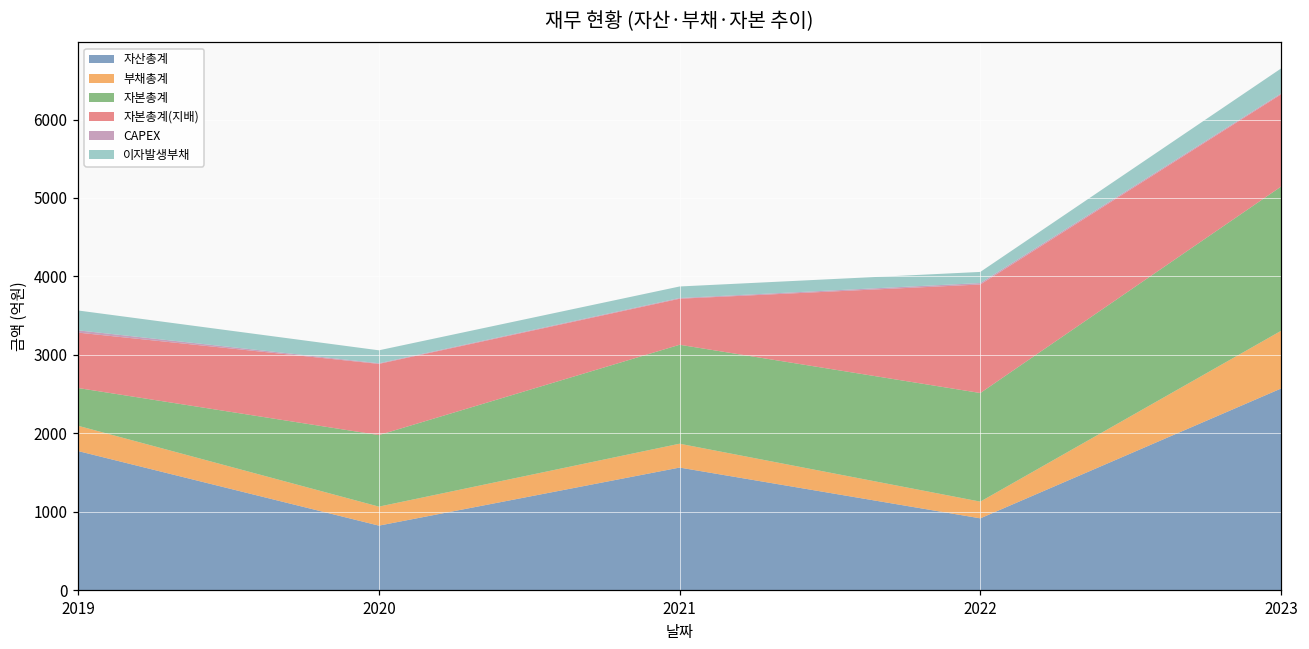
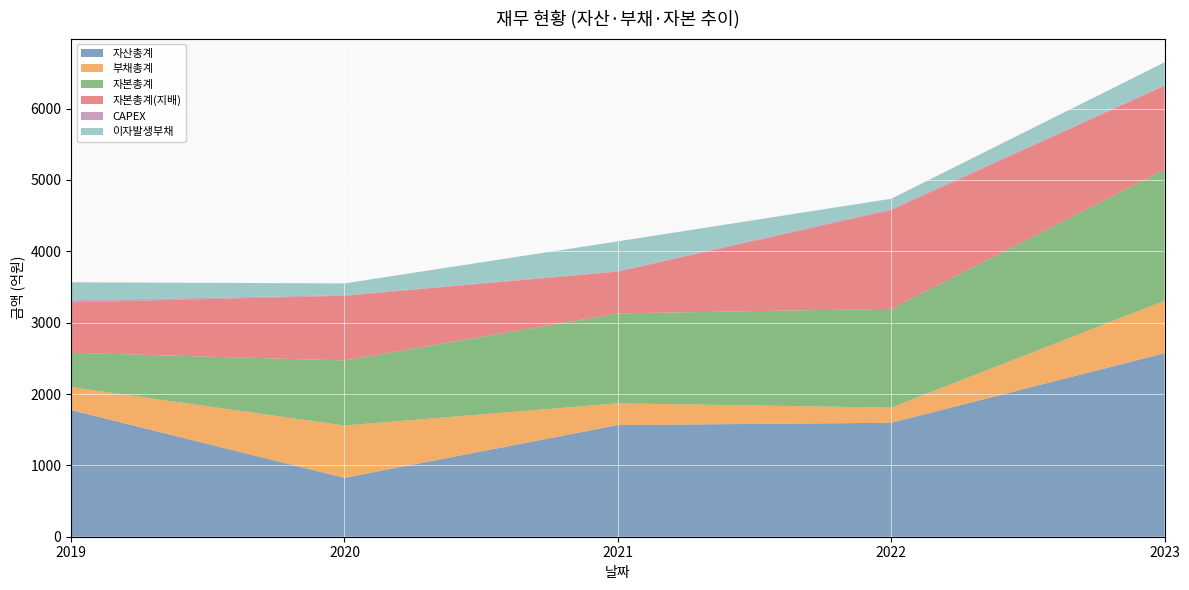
  {
    "자산총계": {
      "2019": 1800,
      "2020": 800,
      "2021": 1600,
-     "2022": 900,
+     "2022": 1600,
      "2023": 2600
    },
    "부채총계": {
      "2019": 300,
-     "2020": 200,
+     "2020": 700,
      "2021": 300,
      "2022": 200,
      "2023": 700
    },
    "자본총계": {
      "2019": 500,
      "2020": 900,
      "2021": 1300,
      "2022": 1400,
      "2023": 1800
    },
    "이자발생부채": {
      "2019": 300,
      "2020": 200,
-     "2021": 100,
+     "2021": 400,
      "2022": 100,
      "2023": 300
    }
  }
